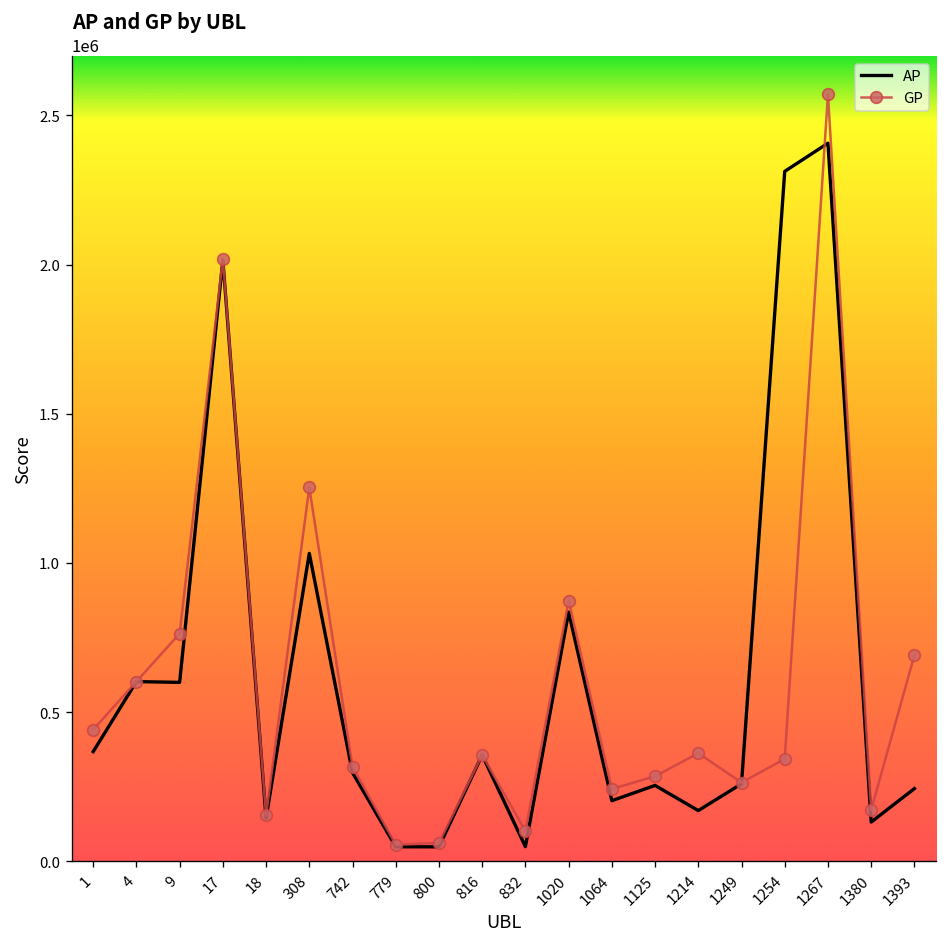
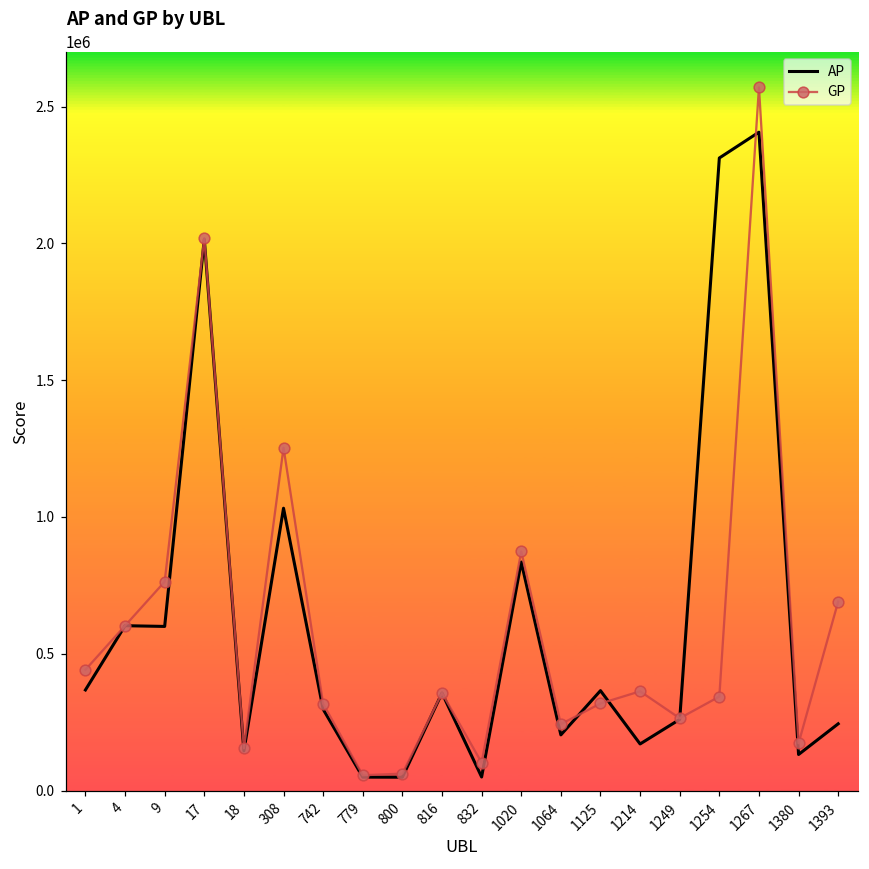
  {
    "AP": {
      "1": 370000,
      "9": 600000,
      "308": 1030000,
      "742": 300000,
      "800": 50000,
      "832": 50000,
      "1020": 840000,
      "1064": 200000,
-     "1125": 250000,
+     "1125": 370000,
      "1214": 170000,
      "1254": 2310000,
      "1267": 2410000,
      "1380": 130000,
      "1393": 240000
    },
    "GP": {
      "1": 440000,
      "9": 760000,
      "308": 1250000,
      "742": 320000,
      "800": 60000,
      "832": 100000,
      "1020": 870000,
      "1064": 240000,
-     "1125": 290000,
+     "1125": 320000,
      "1214": 360000,
      "1254": 340000,
      "1267": 2570000,
      "1380": 170000,
      "1393": 690000
    }
  }
